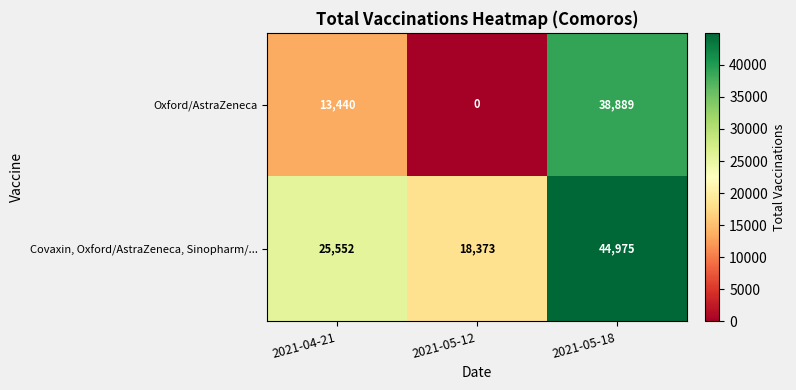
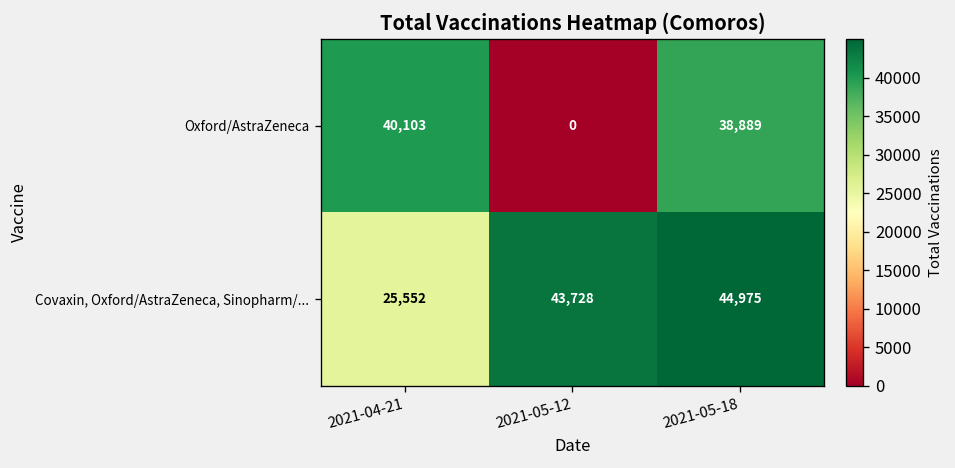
  {
    "Oxford/AstraZeneca": {
-     "2021-04-21": "13,440",
+     "2021-04-21": "40,103",
      "2021-05-12": "0",
      "2021-05-18": "38,889"
    },
    "Covaxin, Oxford/AstraZeneca, Sinopharm/...": {
      "2021-04-21": "25,552",
-     "2021-05-12": "18,373",
+     "2021-05-12": "43,728",
      "2021-05-18": "44,975"
    }
  }
